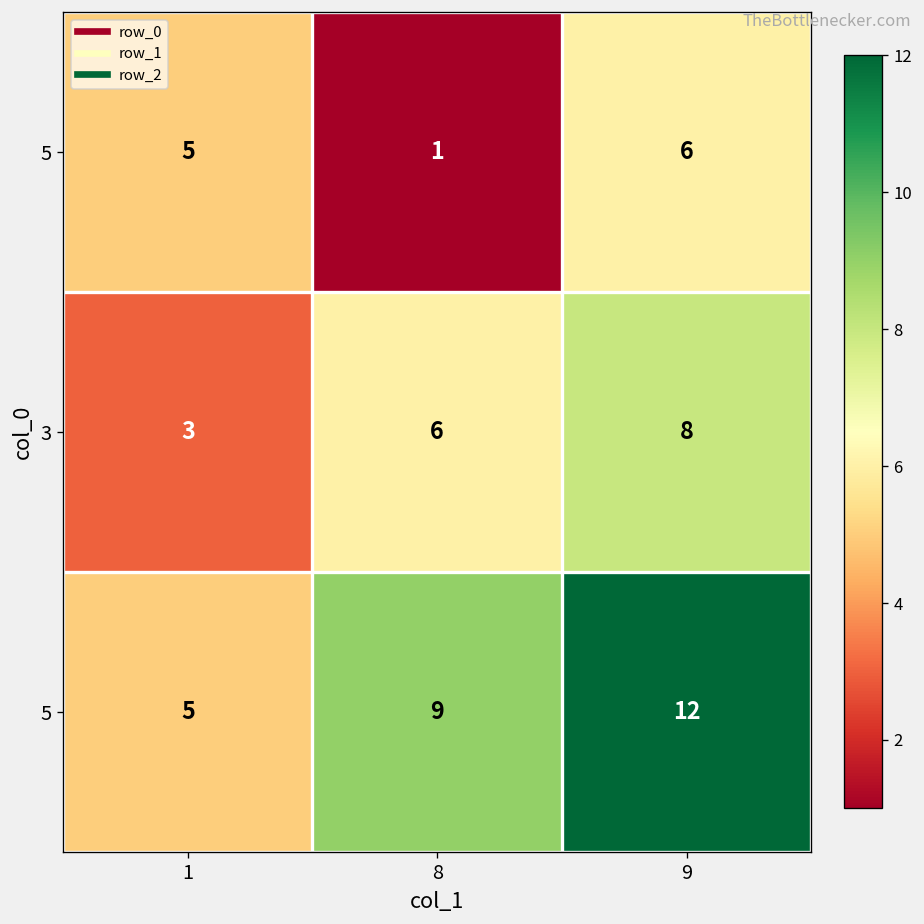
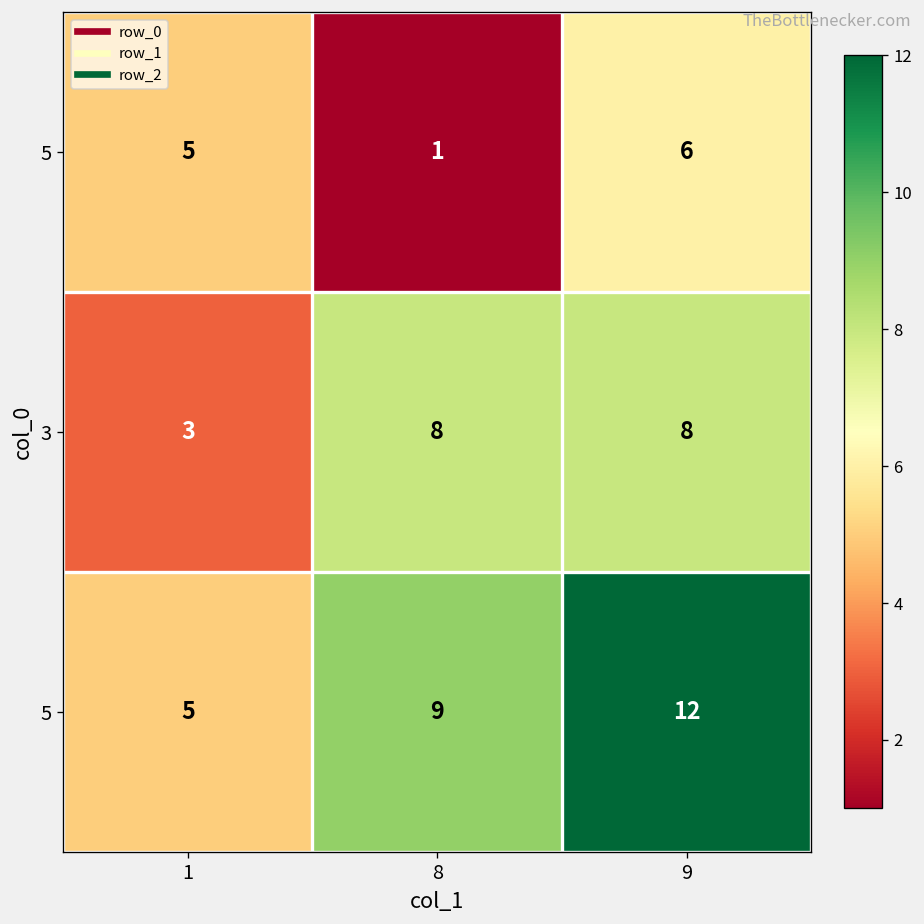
  {
    "3": {
      "1": 3,
-     "8": 6,
+     "8": 8,
      "9": 8
    }
  }
